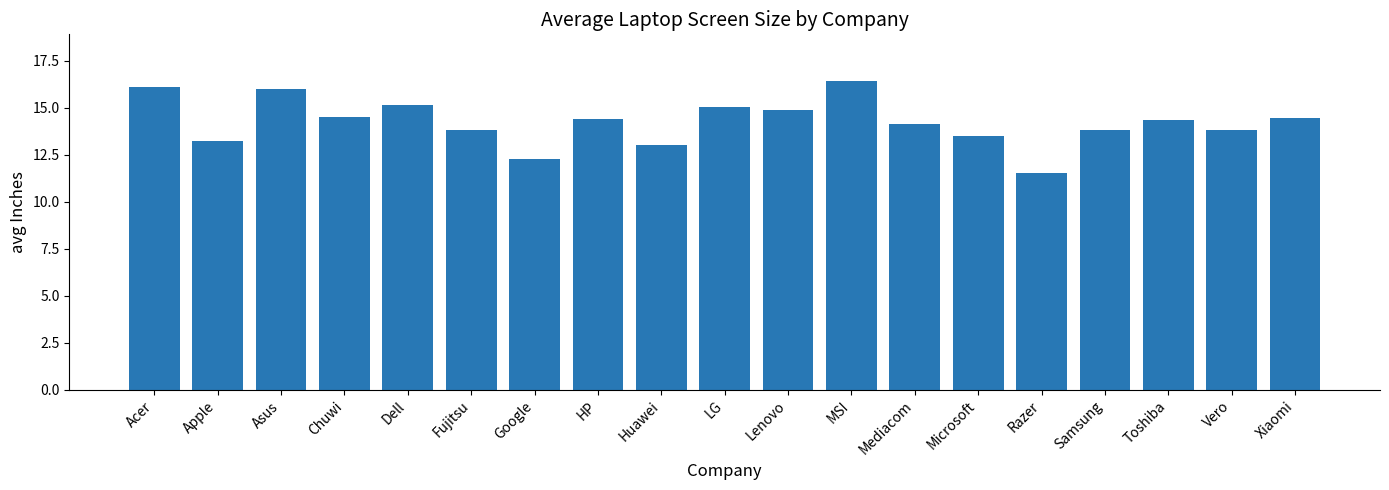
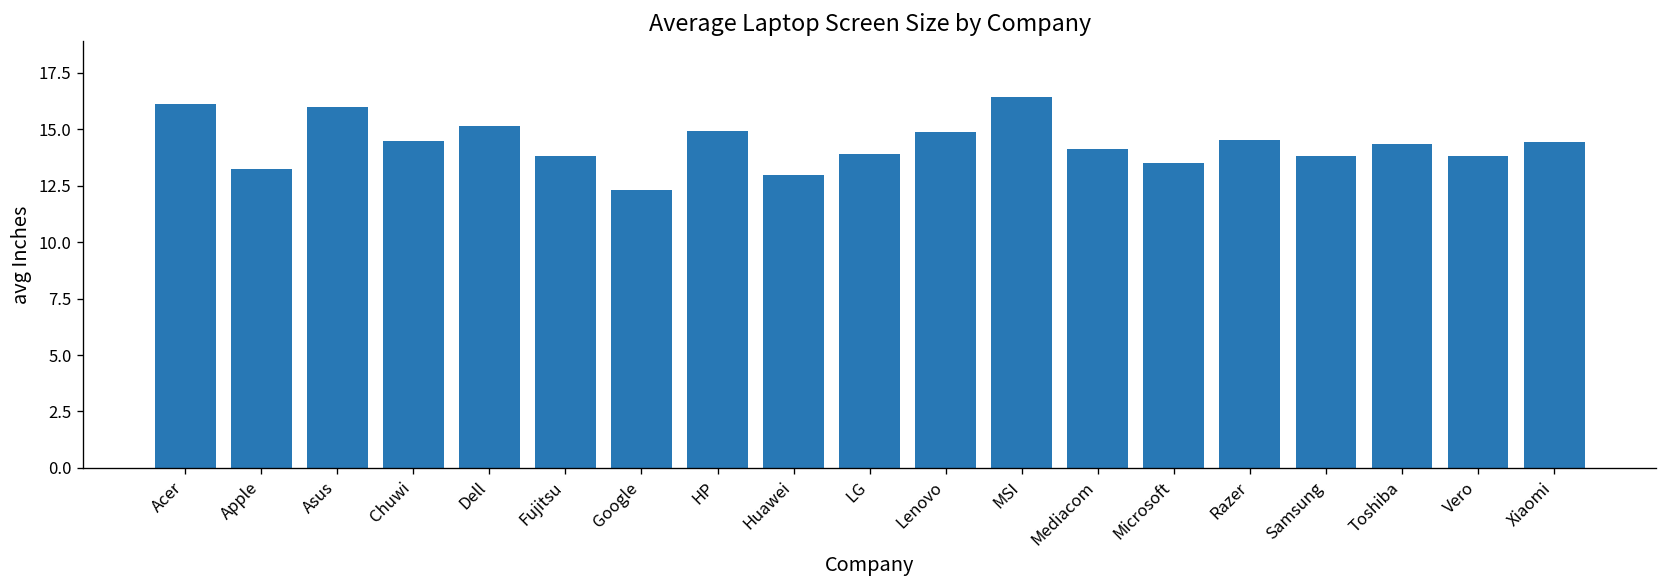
  {
    "Acer": 16.1,
    "Apple": 13.2,
    "Asus": 16.0,
    "Chuwi": 14.5,
    "Dell": 15.1,
    "Fujitsu": 13.8,
    "Google": 12.3,
-   "HP": 14.4,
+   "HP": 14.9,
    "Huawei": 13.0,
-   "LG": 15.1,
+   "LG": 13.9,
    "Lenovo": 14.9,
    "MSI": 16.4,
    "Mediacom": 14.1,
    "Microsoft": 13.5,
-   "Razer": 11.5,
+   "Razer": 14.5,
    "Samsung": 13.8,
    "Toshiba": 14.4,
    "Vero": 13.8,
    "Xiaomi": 14.5
  }
